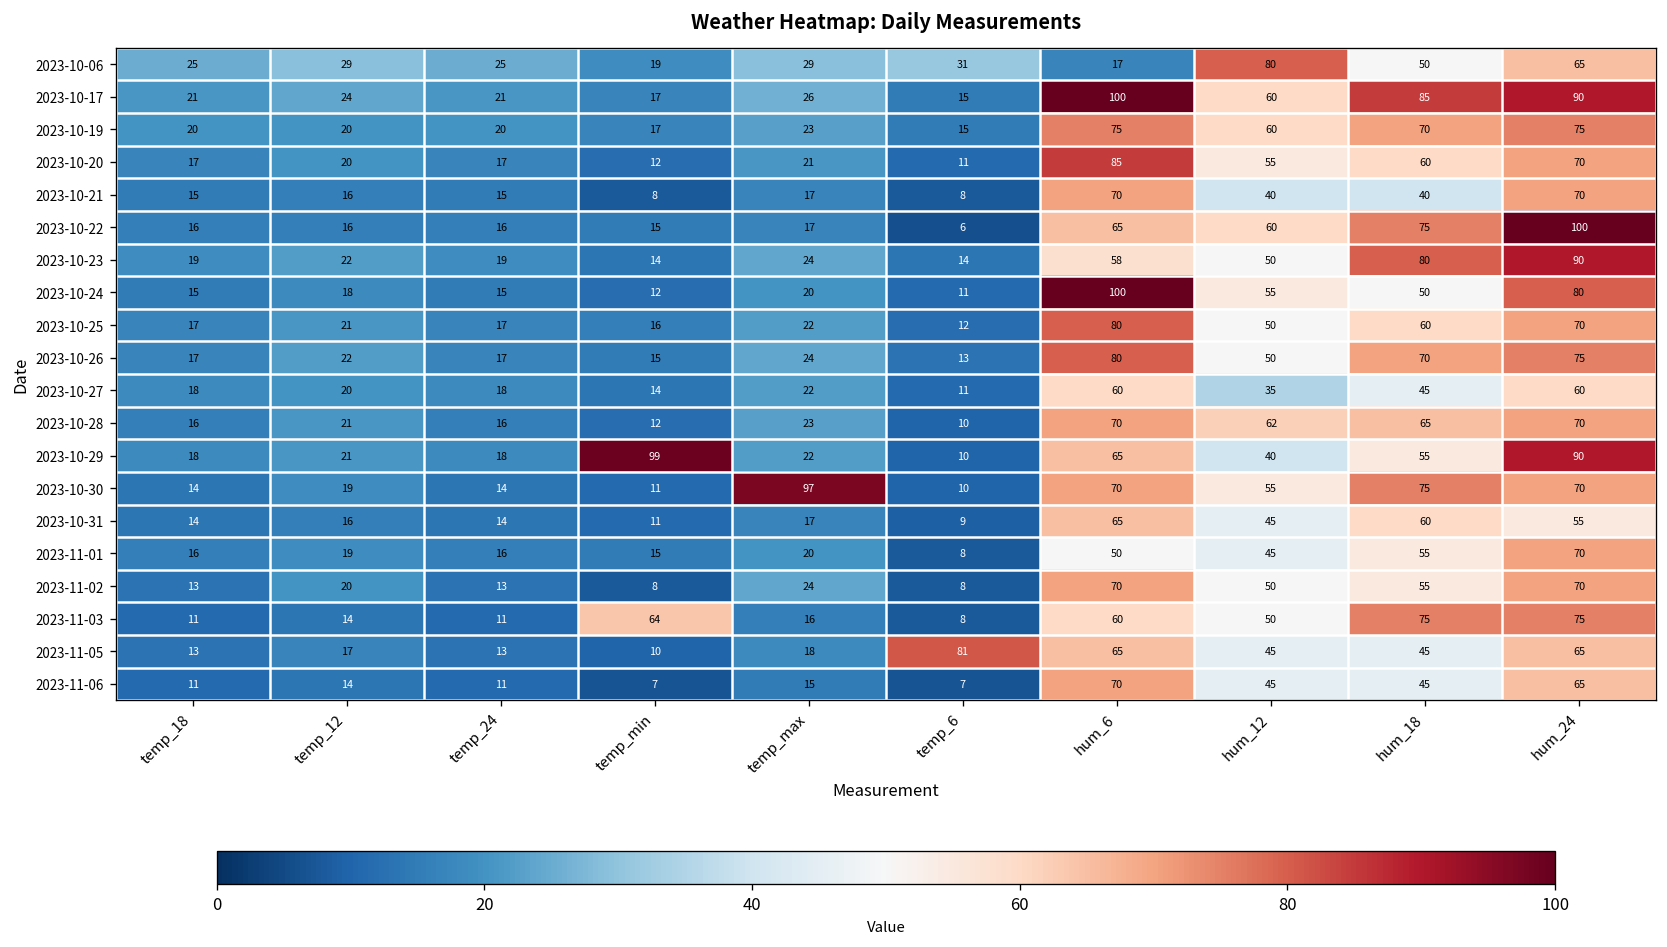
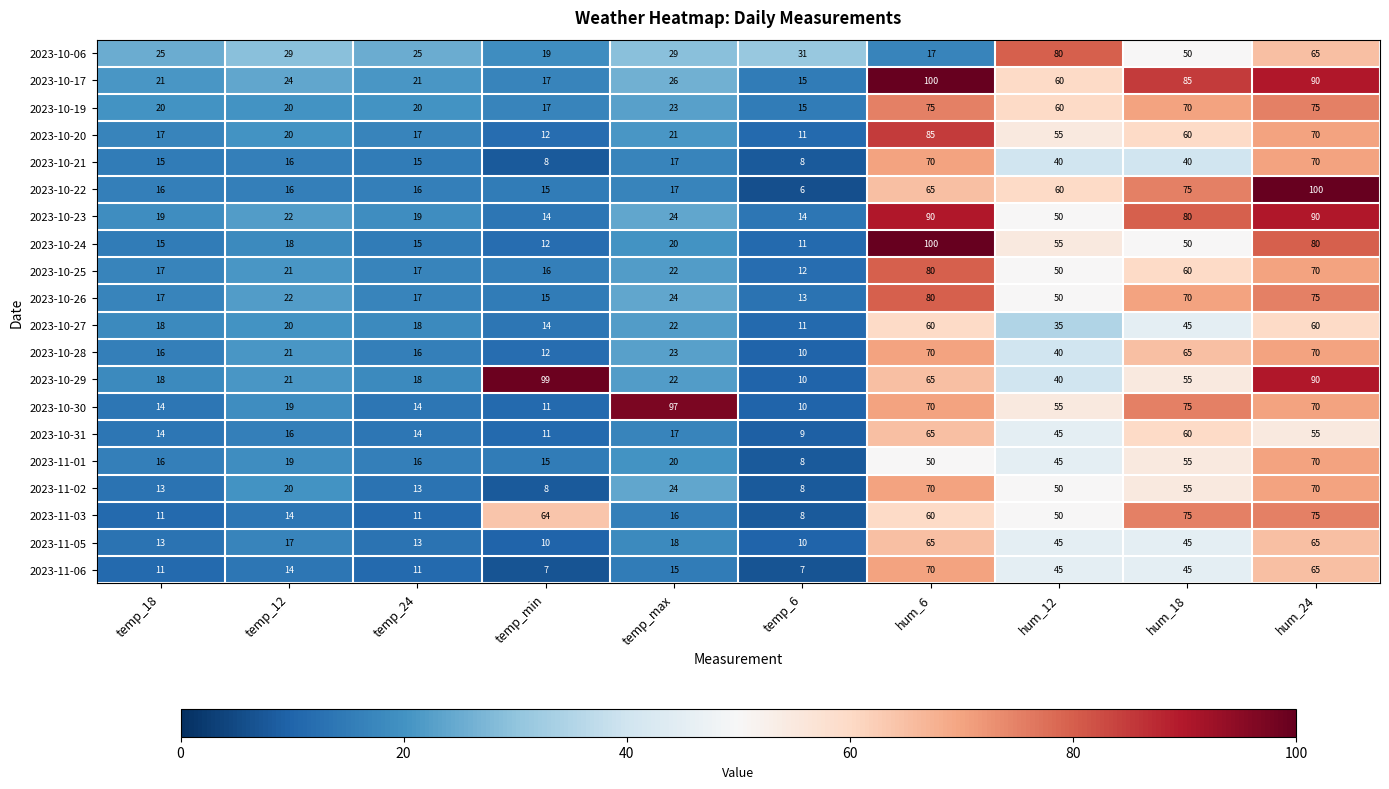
  {
    "2023-10-06": {
      "temp_18": 25,
      "temp_12": 29,
      "temp_24": 25,
      "temp_min": 19,
      "temp_max": 29,
      "temp_6": 31,
      "hum_6": 17,
      "hum_12": 80,
      "hum_18": 50,
      "hum_24": 65
    },
    "2023-10-17": {
      "temp_18": 21,
      "temp_12": 24,
      "temp_24": 21,
      "temp_min": 17,
      "temp_max": 26,
      "temp_6": 15,
      "hum_6": 100,
      "hum_12": 60,
      "hum_18": 85,
      "hum_24": 90
    },
    "2023-10-19": {
      "temp_18": 20,
      "temp_12": 20,
      "temp_24": 20,
      "temp_min": 17,
      "temp_max": 23,
      "temp_6": 15,
      "hum_6": 75,
      "hum_12": 60,
      "hum_18": 70,
      "hum_24": 75
    },
    "2023-10-20": {
      "temp_18": 17,
      "temp_12": 20,
      "temp_24": 17,
      "temp_min": 12,
      "temp_max": 21,
      "temp_6": 11,
      "hum_6": 85,
      "hum_12": 55,
      "hum_18": 60,
      "hum_24": 70
    },
    "2023-10-21": {
      "temp_18": 15,
      "temp_12": 16,
      "temp_24": 15,
      "temp_min": 8,
      "temp_max": 17,
      "temp_6": 8,
      "hum_6": 70,
      "hum_12": 40,
      "hum_18": 40,
      "hum_24": 70
    },
    "2023-10-22": {
      "temp_18": 16,
      "temp_12": 16,
      "temp_24": 16,
      "temp_min": 15,
      "temp_max": 17,
      "temp_6": 6,
      "hum_6": 65,
      "hum_12": 60,
      "hum_18": 75,
      "hum_24": 100
    },
    "2023-10-23": {
      "temp_18": 19,
      "temp_12": 22,
      "temp_24": 19,
      "temp_min": 14,
      "temp_max": 24,
      "temp_6": 14,
-     "hum_6": 58,
+     "hum_6": 90,
      "hum_12": 50,
      "hum_18": 80,
      "hum_24": 90
    },
    "2023-10-24": {
      "temp_18": 15,
      "temp_12": 18,
      "temp_24": 15,
      "temp_min": 12,
      "temp_max": 20,
      "temp_6": 11,
      "hum_6": 100,
      "hum_12": 55,
      "hum_18": 50,
      "hum_24": 80
    },
    "2023-10-25": {
      "temp_18": 17,
      "temp_12": 21,
      "temp_24": 17,
      "temp_min": 16,
      "temp_max": 22,
      "temp_6": 12,
      "hum_6": 80,
      "hum_12": 50,
      "hum_18": 60,
      "hum_24": 70
    },
    "2023-10-26": {
      "temp_18": 17,
      "temp_12": 22,
      "temp_24": 17,
      "temp_min": 15,
      "temp_max": 24,
      "temp_6": 13,
      "hum_6": 80,
      "hum_12": 50,
      "hum_18": 70,
      "hum_24": 75
    },
    "2023-10-27": {
      "temp_18": 18,
      "temp_12": 20,
      "temp_24": 18,
      "temp_min": 14,
      "temp_max": 22,
      "temp_6": 11,
      "hum_6": 60,
      "hum_12": 35,
      "hum_18": 45,
      "hum_24": 60
    },
    "2023-10-28": {
      "temp_18": 16,
      "temp_12": 21,
      "temp_24": 16,
      "temp_min": 12,
      "temp_max": 23,
      "temp_6": 10,
      "hum_6": 70,
-     "hum_12": 62,
+     "hum_12": 40,
      "hum_18": 65,
      "hum_24": 70
    },
    "2023-10-29": {
      "temp_18": 18,
      "temp_12": 21,
      "temp_24": 18,
      "temp_min": 99,
      "temp_max": 22,
      "temp_6": 10,
      "hum_6": 65,
      "hum_12": 40,
      "hum_18": 55,
      "hum_24": 90
    },
    "2023-10-30": {
      "temp_18": 14,
      "temp_12": 19,
      "temp_24": 14,
      "temp_min": 11,
      "temp_max": 97,
      "temp_6": 10,
      "hum_6": 70,
      "hum_12": 55,
      "hum_18": 75,
      "hum_24": 70
    },
    "2023-10-31": {
      "temp_18": 14,
      "temp_12": 16,
      "temp_24": 14,
      "temp_min": 11,
      "temp_max": 17,
      "temp_6": 9,
      "hum_6": 65,
      "hum_12": 45,
      "hum_18": 60,
      "hum_24": 55
    },
    "2023-11-01": {
      "temp_18": 16,
      "temp_12": 19,
      "temp_24": 16,
      "temp_min": 15,
      "temp_max": 20,
      "temp_6": 8,
      "hum_6": 50,
      "hum_12": 45,
      "hum_18": 55,
      "hum_24": 70
    },
    "2023-11-02": {
      "temp_18": 13,
      "temp_12": 20,
      "temp_24": 13,
      "temp_min": 8,
      "temp_max": 24,
      "temp_6": 8,
      "hum_6": 70,
      "hum_12": 50,
      "hum_18": 55,
      "hum_24": 70
    },
    "2023-11-03": {
      "temp_18": 11,
      "temp_12": 14,
      "temp_24": 11,
      "temp_min": 64,
      "temp_max": 16,
      "temp_6": 8,
      "hum_6": 60,
      "hum_12": 50,
      "hum_18": 75,
      "hum_24": 75
    },
    "2023-11-05": {
      "temp_18": 13,
      "temp_12": 17,
      "temp_24": 13,
      "temp_min": 10,
      "temp_max": 18,
-     "temp_6": 81,
+     "temp_6": 10,
      "hum_6": 65,
      "hum_12": 45,
      "hum_18": 45,
      "hum_24": 65
    },
    "2023-11-06": {
      "temp_18": 11,
      "temp_12": 14,
      "temp_24": 11,
      "temp_min": 7,
      "temp_max": 15,
      "temp_6": 7,
      "hum_6": 70,
      "hum_12": 45,
      "hum_18": 45,
      "hum_24": 65
    }
  }
